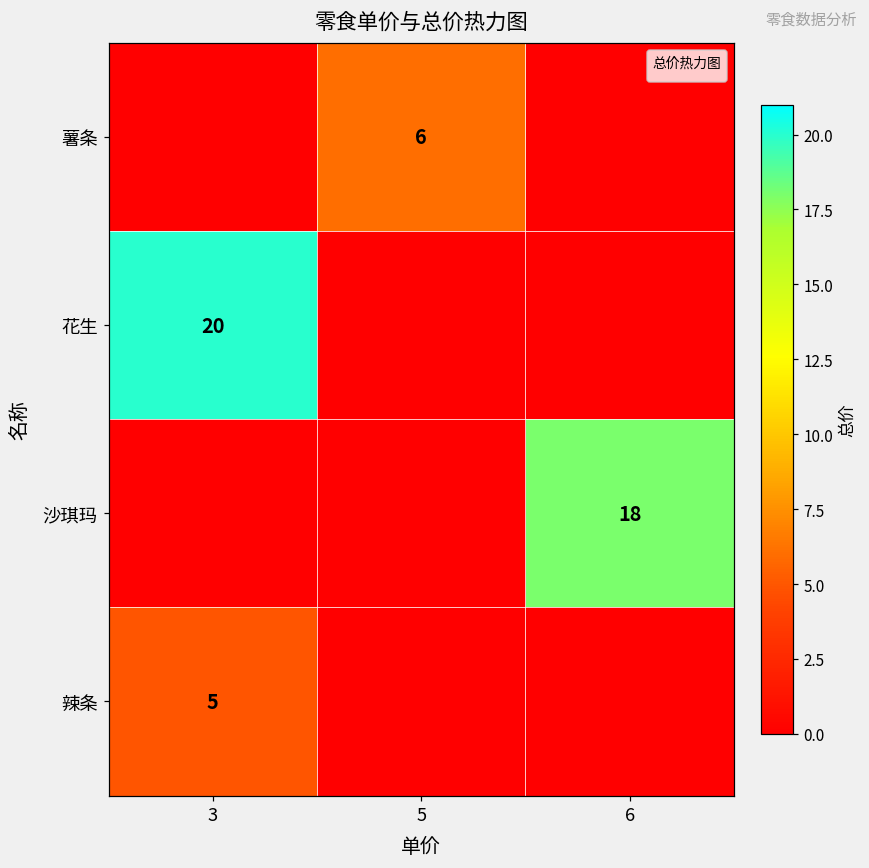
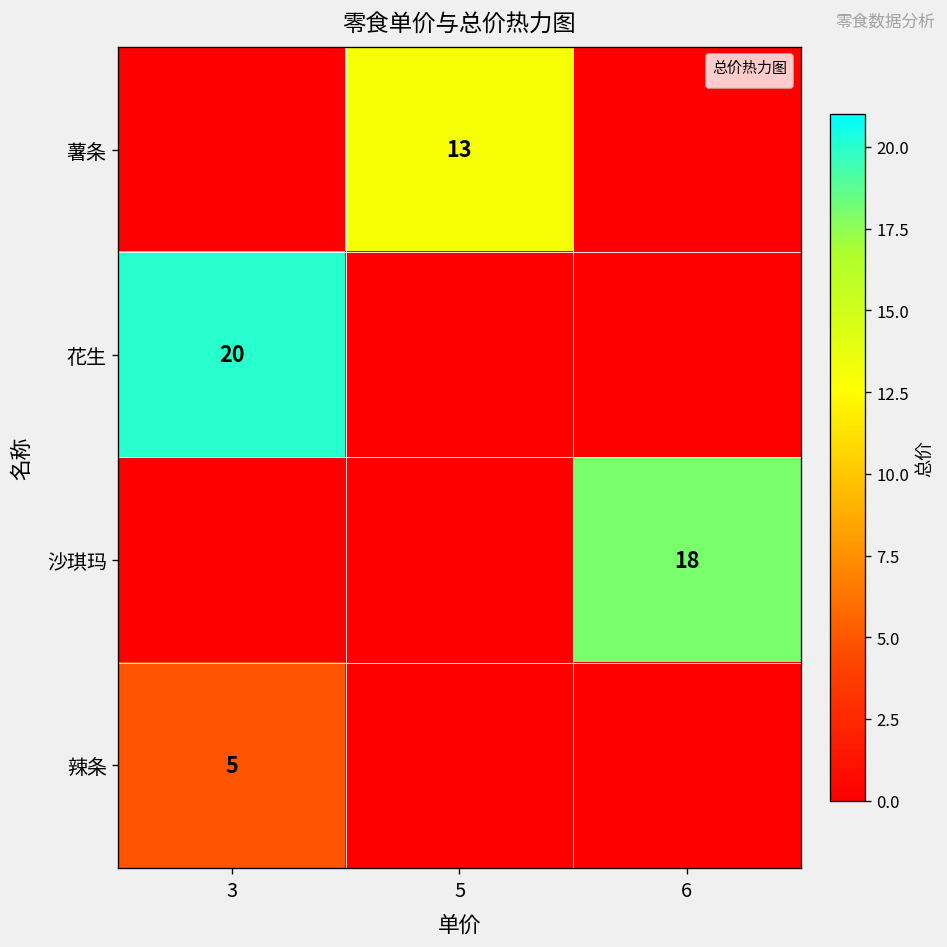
  {
    "薯条": {
-     "5": 6
+     "5": 13
    },
    "花生": {
      "3": 20
    },
    "沙琪玛": {
      "6": 18
    },
    "辣条": {
      "3": 5
    }
  }
